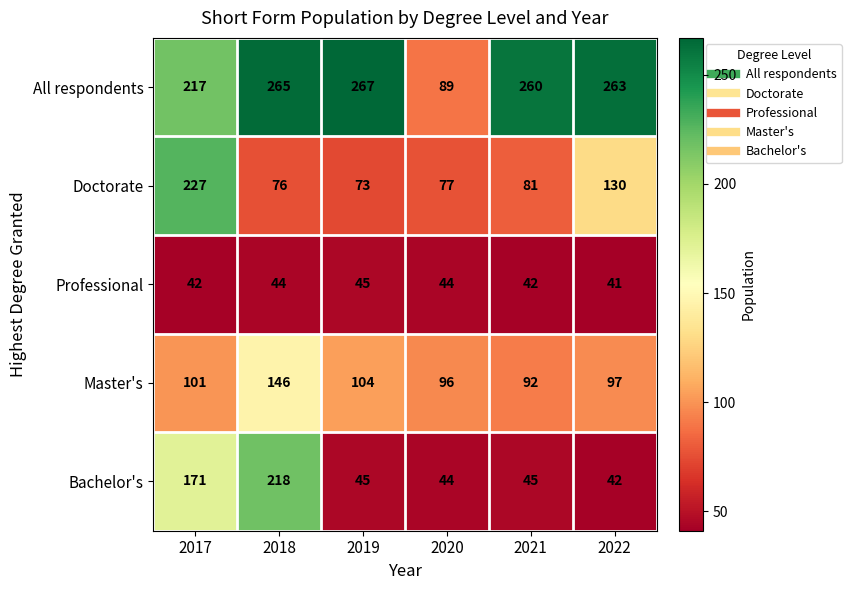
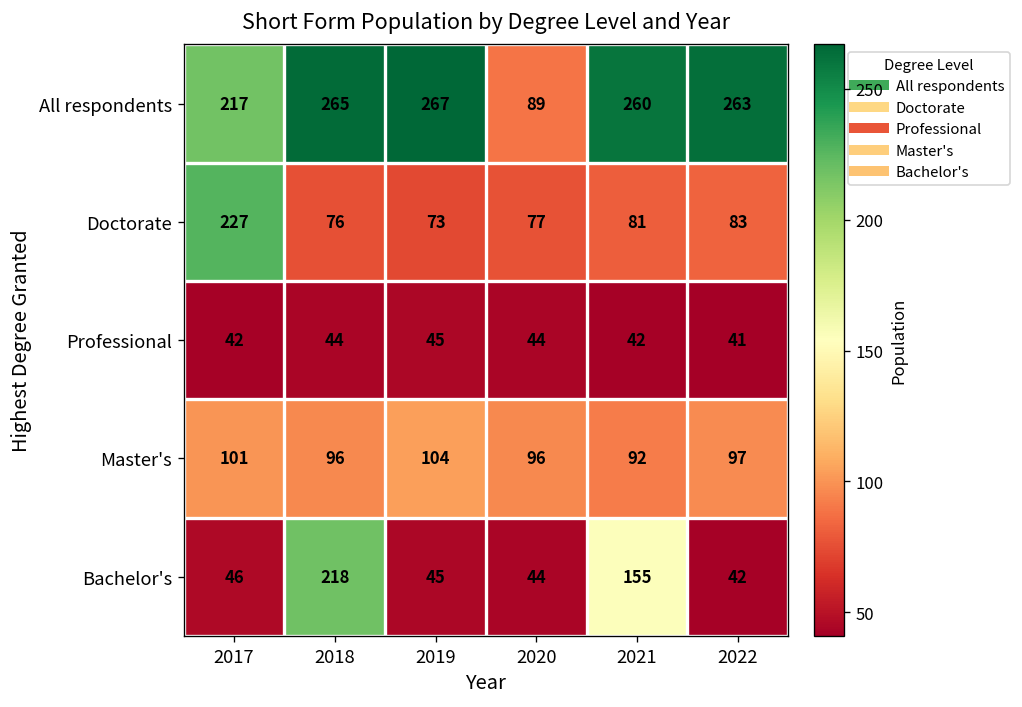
  {
    "All respondents": {
      "2017": 217,
      "2018": 265,
      "2019": 267,
      "2020": 89,
      "2021": 260,
      "2022": 263
    },
    "Doctorate": {
      "2017": 227,
      "2018": 76,
      "2019": 73,
      "2020": 77,
      "2021": 81,
-     "2022": 130
+     "2022": 83
    },
    "Professional": {
      "2017": 42,
      "2018": 44,
      "2019": 45,
      "2020": 44,
      "2021": 42,
      "2022": 41
    },
    "Master's": {
      "2017": 101,
-     "2018": 146,
+     "2018": 96,
      "2019": 104,
      "2020": 96,
      "2021": 92,
      "2022": 97
    },
    "Bachelor's": {
-     "2017": 171,
+     "2017": 46,
      "2018": 218,
      "2019": 45,
      "2020": 44,
-     "2021": 45,
+     "2021": 155,
      "2022": 42
    }
  }
